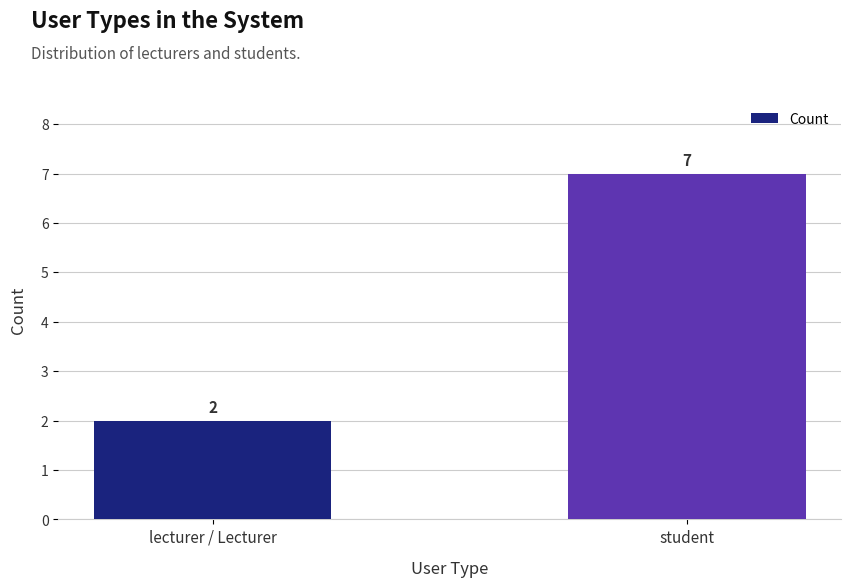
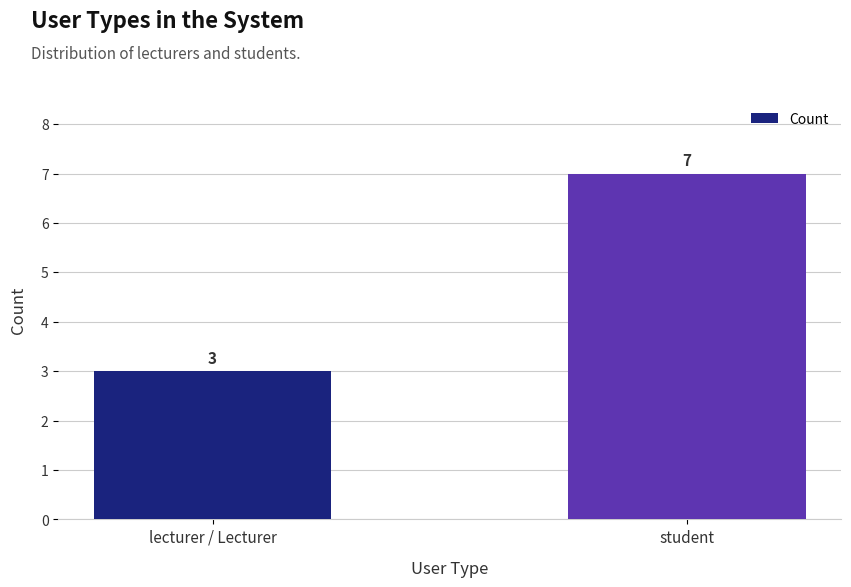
  {
-   "lecturer / Lecturer": 2,
+   "lecturer / Lecturer": 3,
    "student": 7
  }
